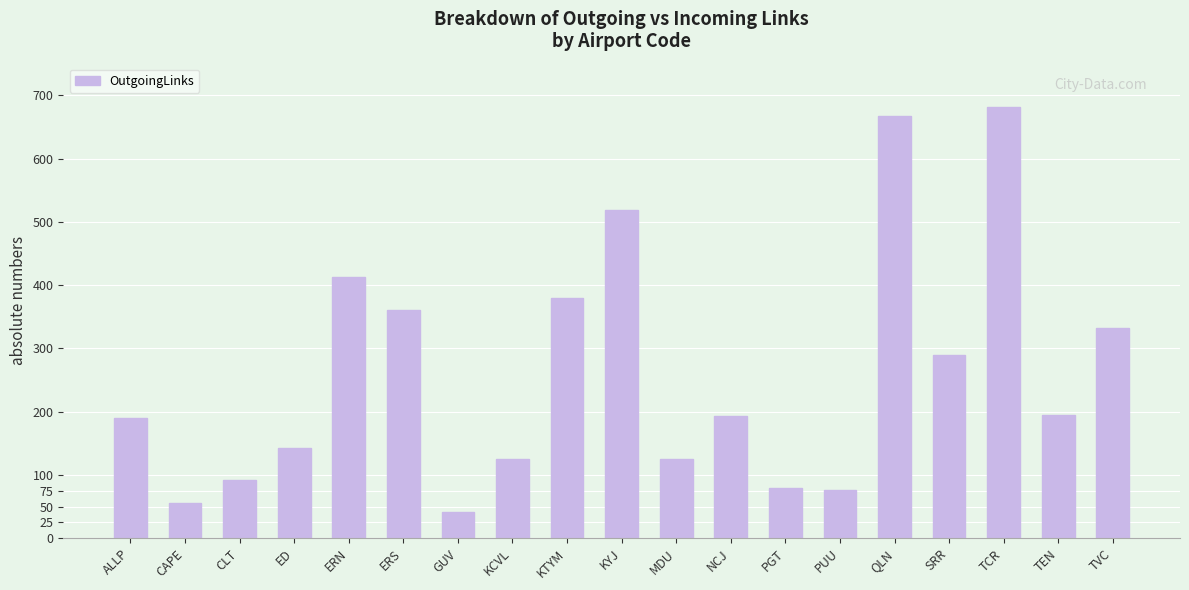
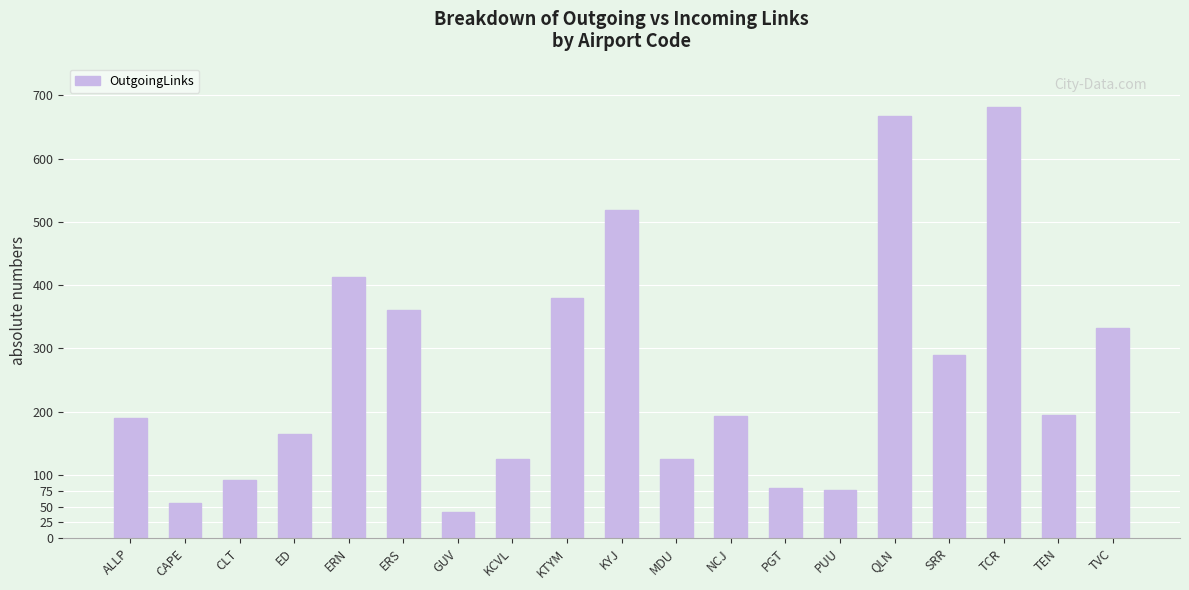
  {
    "ALLP": 190,
    "CAPE": 60,
    "CLT": 90,
-   "ED": 140,
+   "ED": 170,
    "ERN": 410,
    "ERS": 360,
    "GUV": 40,
    "KCVL": 130,
    "KTYM": 380,
    "KYJ": 520,
    "MDU": 130,
    "NCJ": 190,
    "PGT": 80,
    "PUU": 80,
    "QLN": 670,
    "SRR": 290,
    "TCR": 680,
    "TEN": 200,
    "TVC": 330
  }
